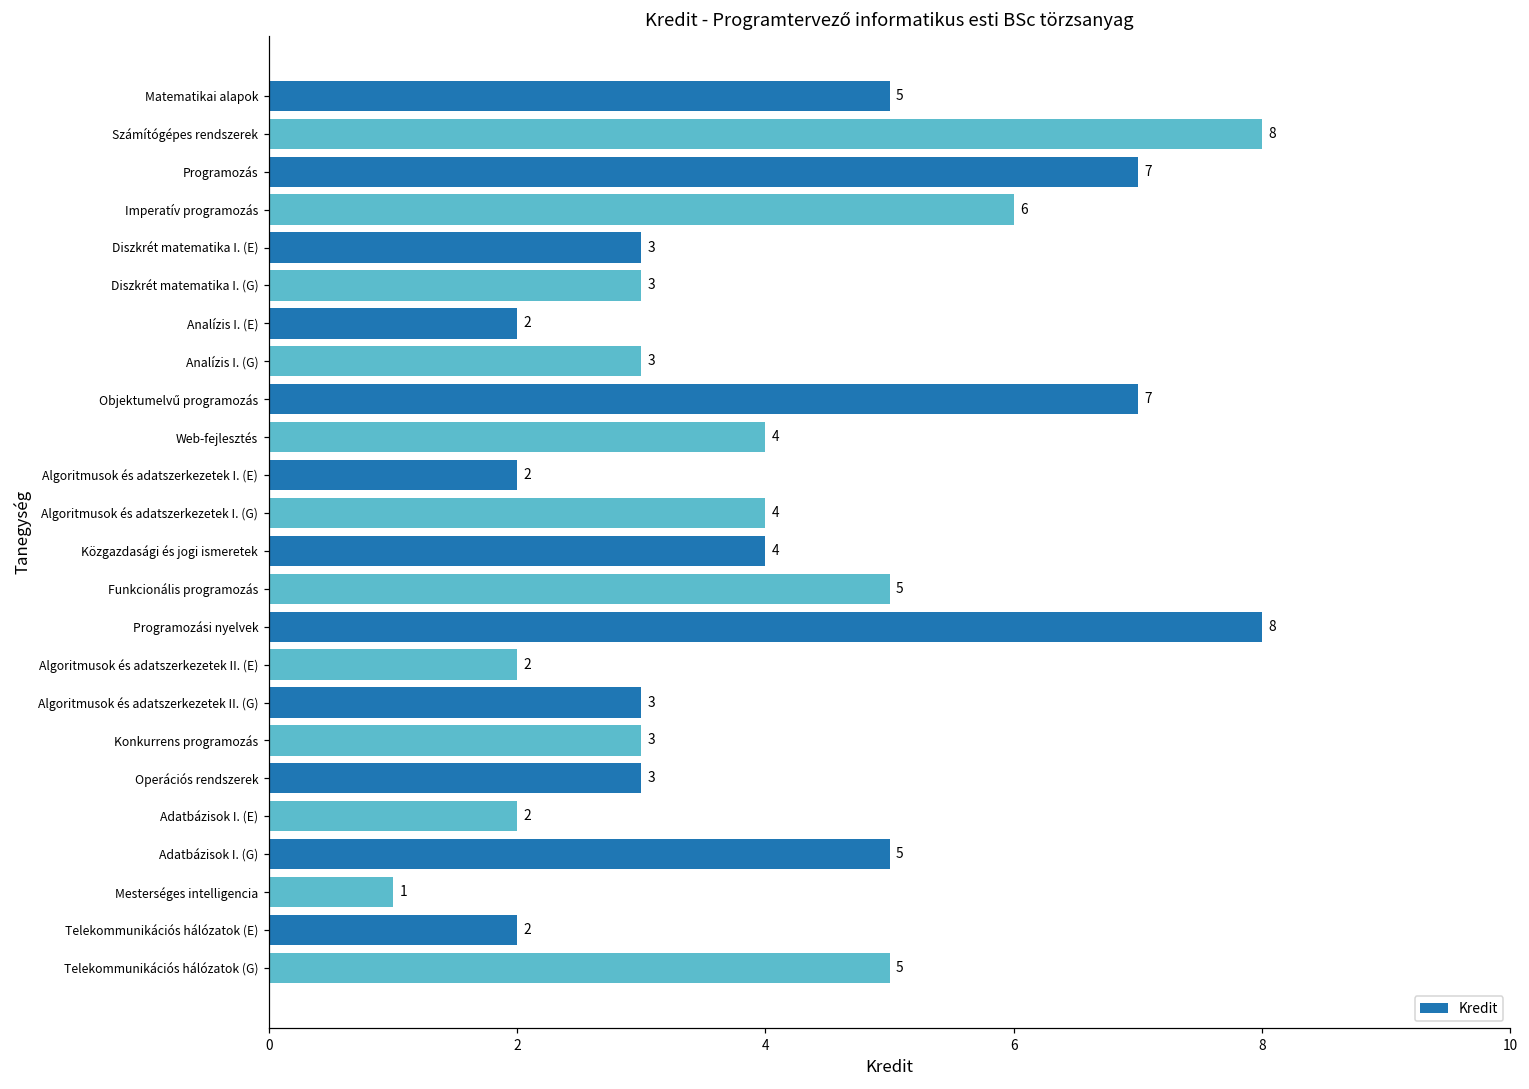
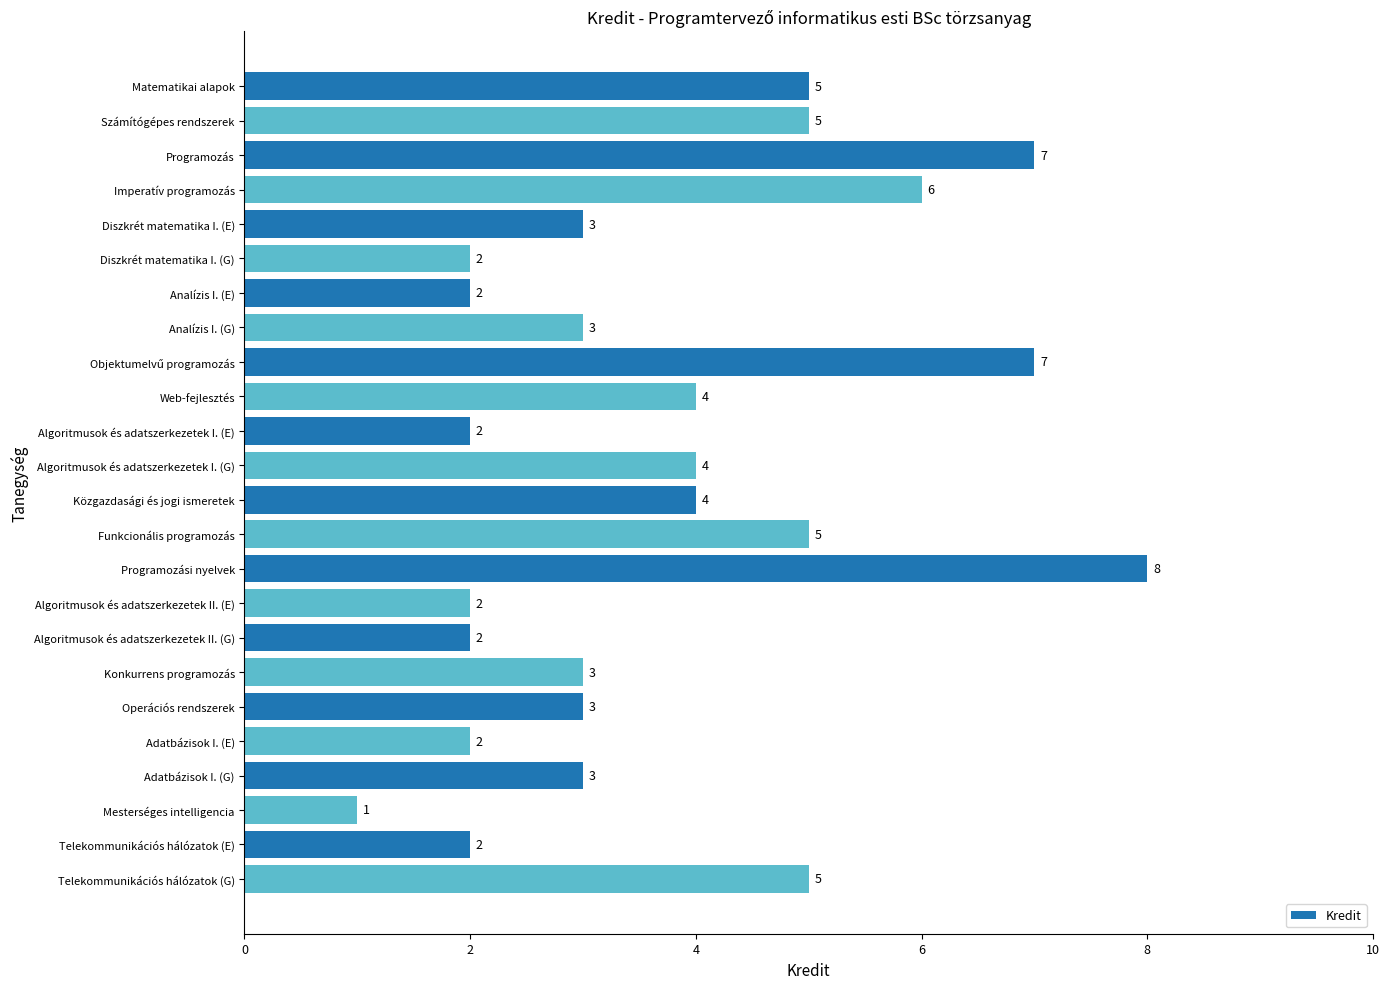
  {
    "Matematikai alapok": 5,
-   "Számítógépes rendszerek": 8,
+   "Számítógépes rendszerek": 5,
    "Programozás": 7,
    "Imperatív programozás": 6,
    "Diszkrét matematika I. (E)": 3,
-   "Diszkrét matematika I. (G)": 3,
+   "Diszkrét matematika I. (G)": 2,
    "Analízis I. (E)": 2,
    "Analízis I. (G)": 3,
    "Objektumelvű programozás": 7,
    "Web-fejlesztés": 4,
    "Algoritmusok és adatszerkezetek I. (E)": 2,
    "Algoritmusok és adatszerkezetek I. (G)": 4,
    "Közgazdasági és jogi ismeretek": 4,
    "Funkcionális programozás": 5,
    "Programozási nyelvek": 8,
    "Algoritmusok és adatszerkezetek II. (E)": 2,
-   "Algoritmusok és adatszerkezetek II. (G)": 3,
+   "Algoritmusok és adatszerkezetek II. (G)": 2,
    "Konkurrens programozás": 3,
    "Operációs rendszerek": 3,
    "Adatbázisok I. (E)": 2,
-   "Adatbázisok I. (G)": 5,
+   "Adatbázisok I. (G)": 3,
    "Mesterséges intelligencia": 1,
    "Telekommunikációs hálózatok (E)": 2,
    "Telekommunikációs hálózatok (G)": 5
  }
